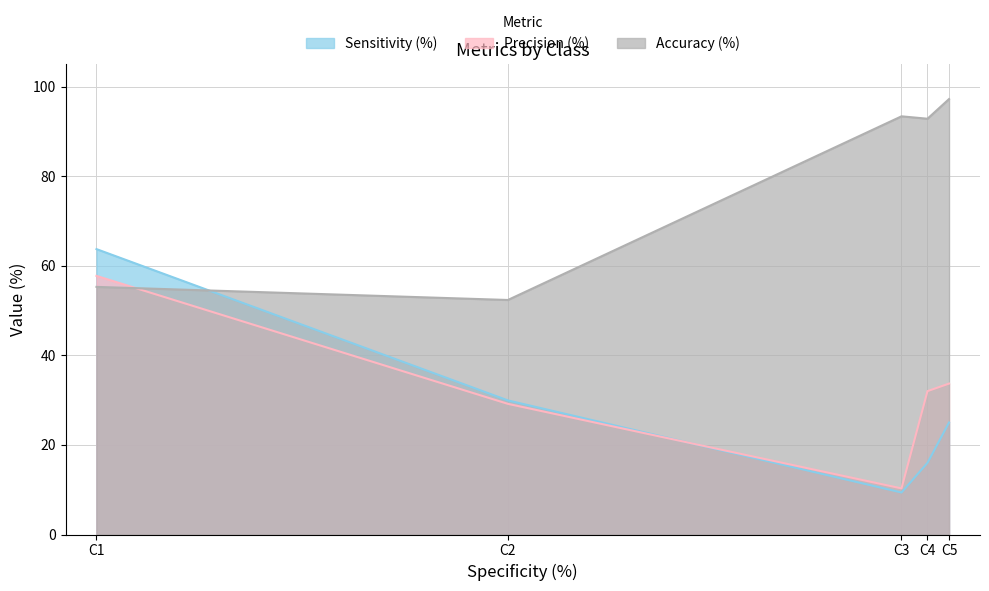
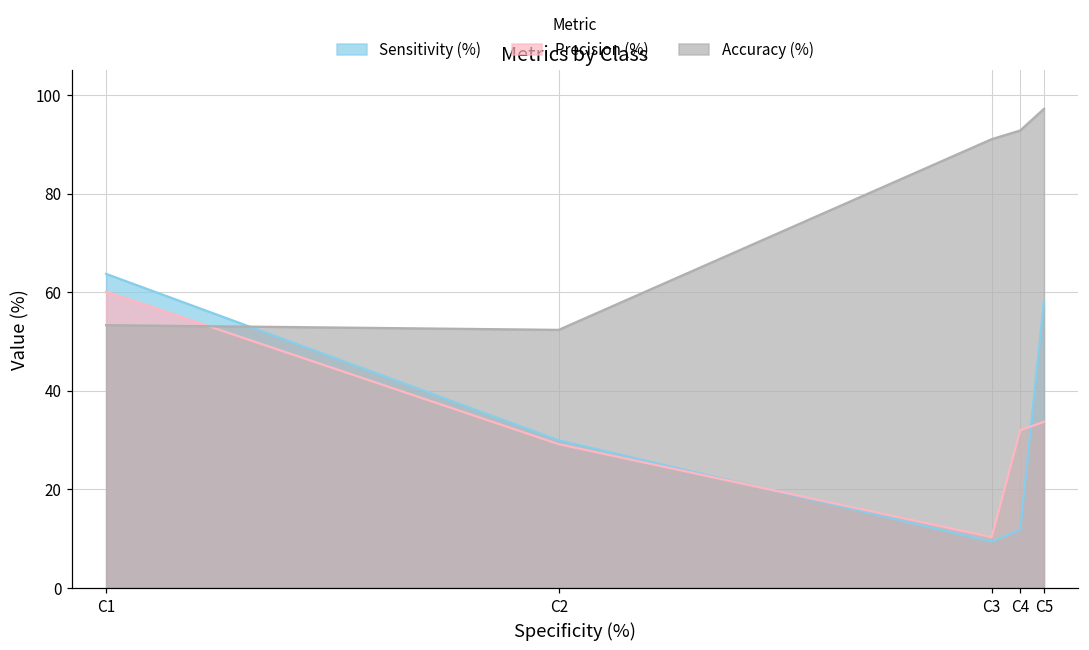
  {
    "Sensitivity (%)": {
      "C1": 64,
      "C2": 30,
      "C3": 9,
-     "C4": 16,
-     "C5": 25
+     "C4": 12,
+     "C5": 58
    },
    "Precision (%)": {
-     "C1": 58,
+     "C1": 60,
      "C2": 29,
      "C3": 10,
      "C4": 32,
      "C5": 34
    },
    "Accuracy (%)": {
-     "C1": 55,
+     "C1": 53,
      "C2": 52,
-     "C3": 93,
+     "C3": 91,
      "C4": 93,
      "C5": 97
    }
  }
